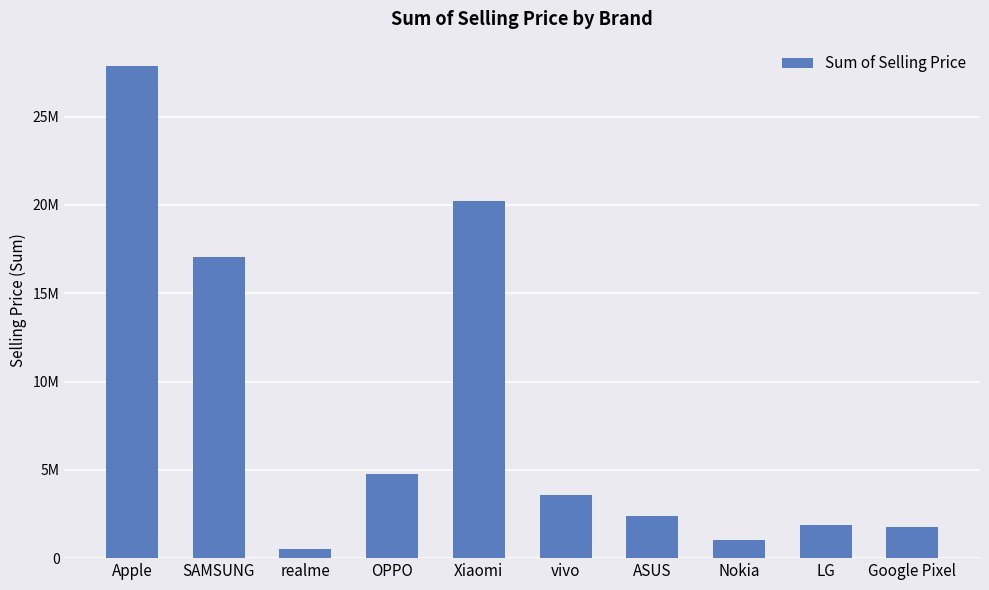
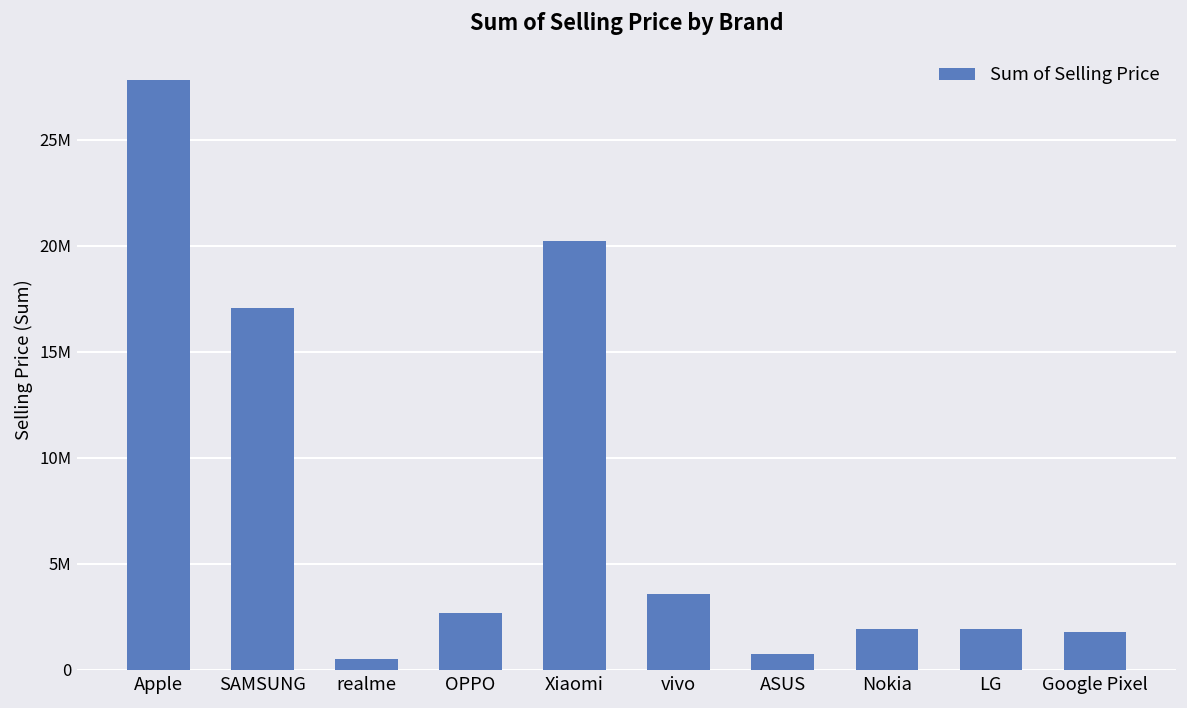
  {
    "Apple": 27900000,
    "SAMSUNG": 17100000,
    "realme": 500000,
-   "OPPO": 4800000,
+   "OPPO": 2700000,
    "Xiaomi": 20200000,
    "vivo": 3600000,
-   "ASUS": 2400000,
-   "Nokia": 1100000,
+   "ASUS": 700000,
+   "Nokia": 1900000,
    "LG": 1900000,
    "Google Pixel": 1800000
  }
